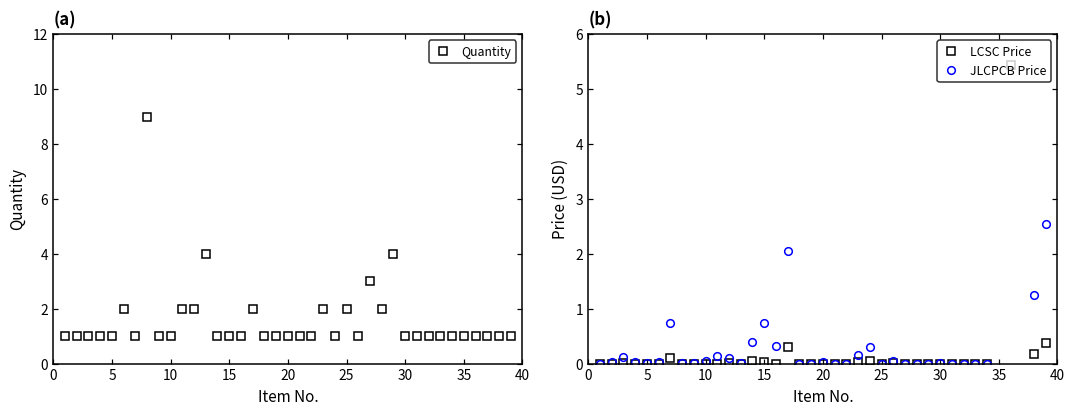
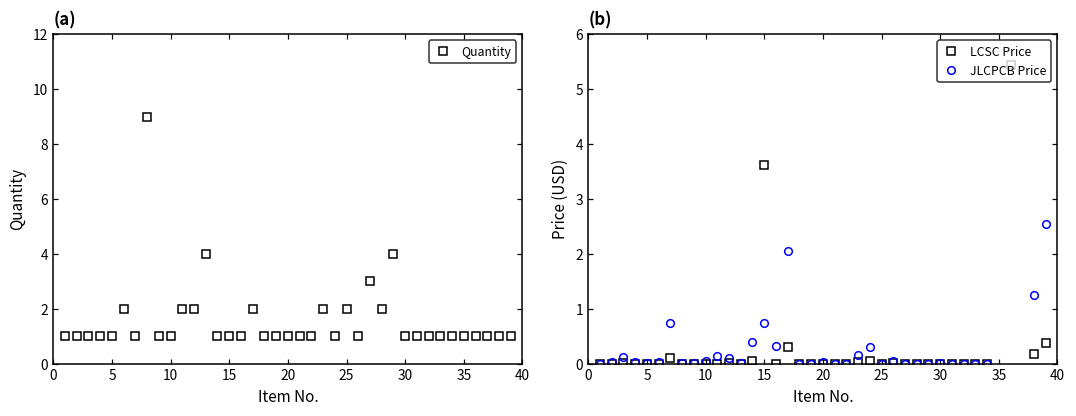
  {
    "(a)": {
      "5": 1.0,
      "10": 1.0,
      "15": 1.0,
      "20": 1.0,
      "25": 2.0,
      "30": 1.0,
      "35": 1.0
    },
    "(b)": {
      "LCSC Price": {
        "10": 0.0,
-       "15": 0.0
+       "15": 3.6
      },
      "JLCPCB Price": {
        "10": 0.1,
        "15": 0.7
      }
    }
  }
